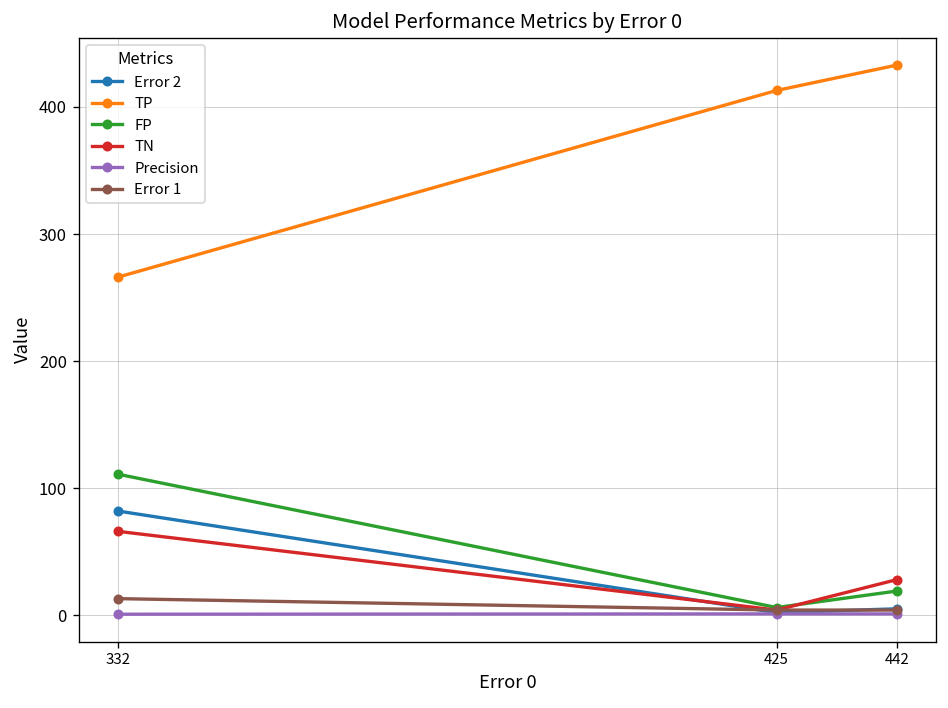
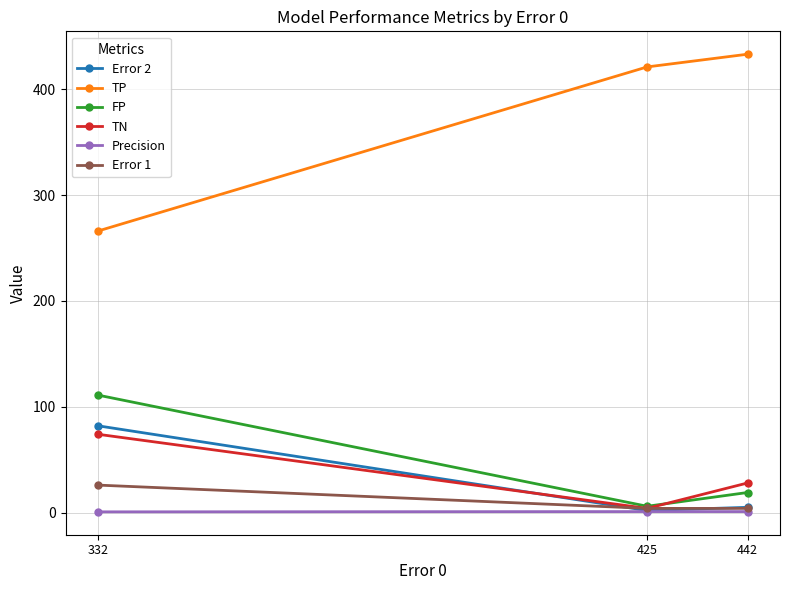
  {
    "Error 2": {
      "332": 82
    },
    "TP": {
      "332": 266,
-     "425": 413,
+     "425": 421,
      "442": 433
    },
    "FP": {
      "332": 111,
      "442": 19
    },
    "TN": {
-     "332": 66,
+     "332": 74,
      "442": 28
    },
    "Precision": {
      "332": 1,
      "442": 1
    },
    "Error 1": {
-     "332": 13
+     "332": 26
    }
  }
